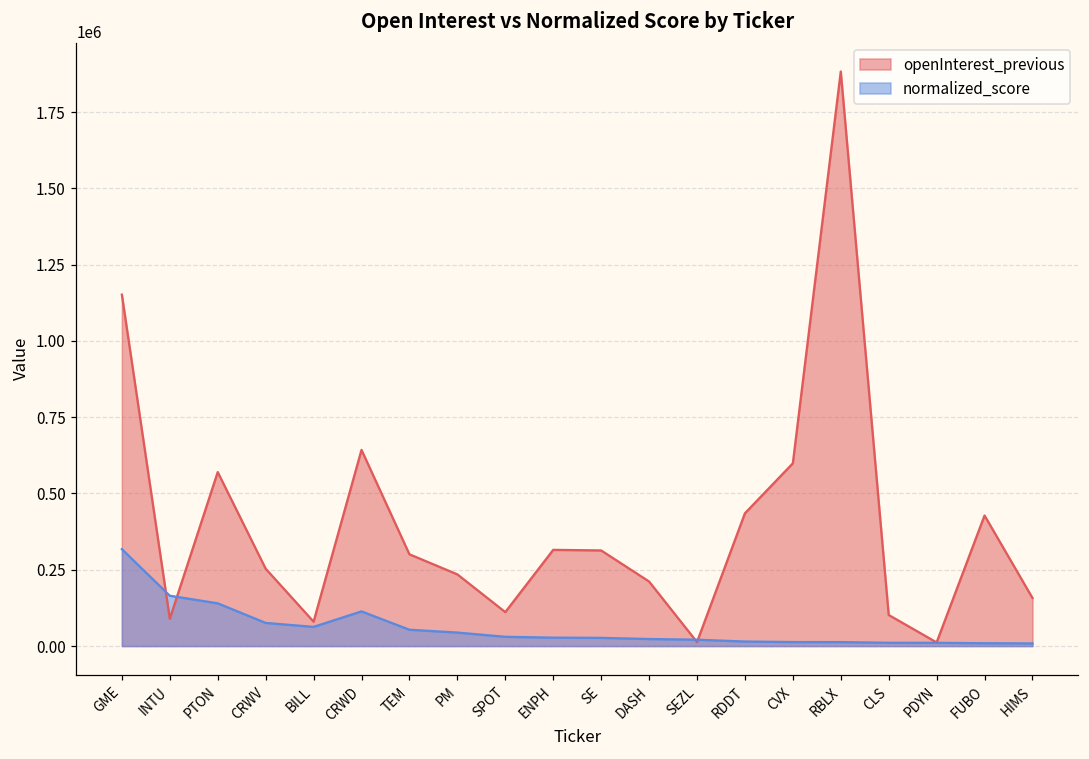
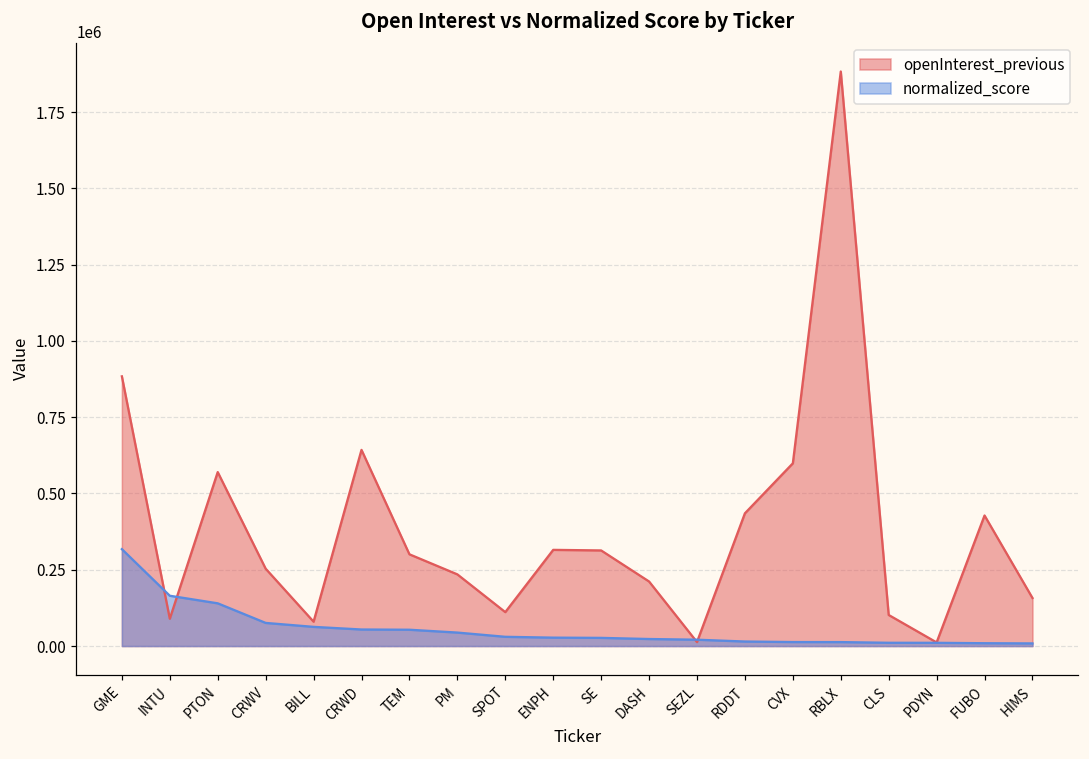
  {
    "openInterest_previous": {
-     "GME": 1150000,
+     "GME": 880000,
      "INTU": 90000,
      "PTON": 570000,
      "CRWV": 250000,
      "BILL": 80000,
      "CRWD": 640000,
      "TEM": 300000,
      "PM": 230000,
      "SPOT": 110000,
      "ENPH": 320000,
      "SE": 310000,
      "DASH": 210000,
      "RDDT": 430000,
      "CVX": 600000,
      "RBLX": 1880000,
      "CLS": 100000,
      "FUBO": 430000,
      "HIMS": 160000
    },
    "normalized_score": {
      "GME": 320000,
      "INTU": 160000,
      "PTON": 140000,
      "CRWV": 80000,
      "BILL": 60000,
-     "CRWD": 110000,
+     "CRWD": 50000,
      "TEM": 50000,
      "PM": 40000,
      "SPOT": 30000,
      "ENPH": 30000,
      "SE": 30000,
      "DASH": 20000,
      "RDDT": 10000,
      "CVX": 10000,
      "RBLX": 10000,
      "CLS": 10000,
      "FUBO": 10000,
      "HIMS": 10000
    }
  }
